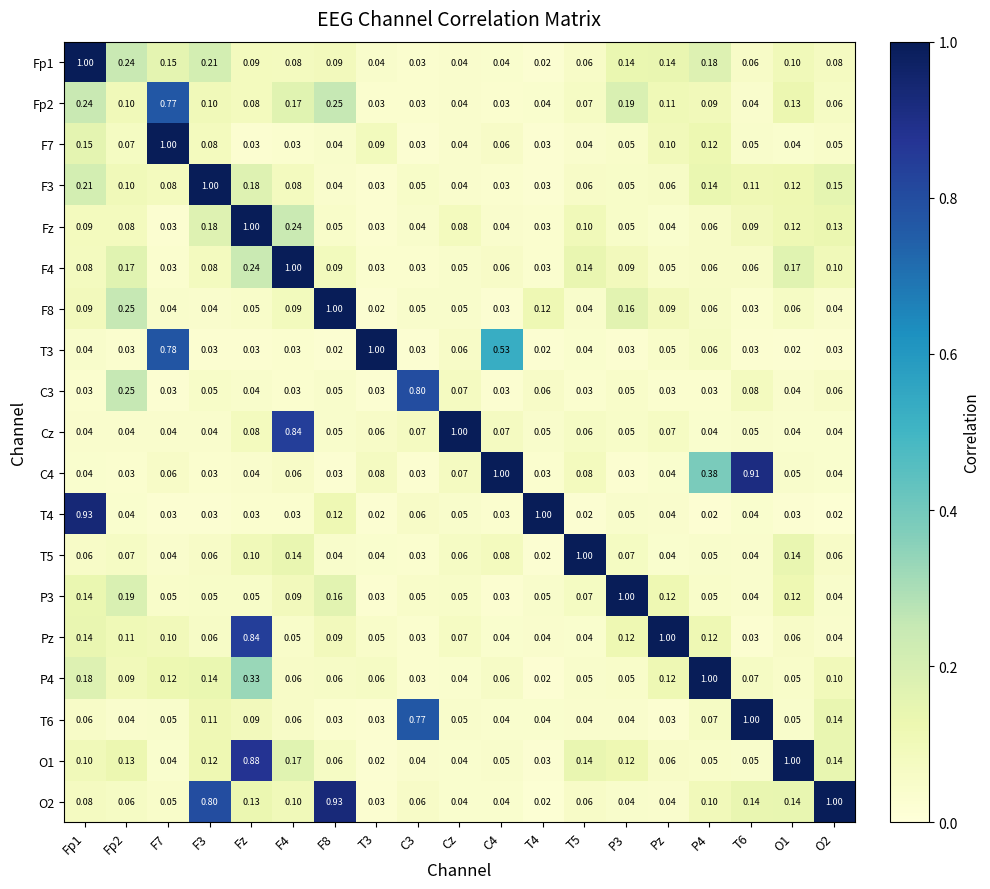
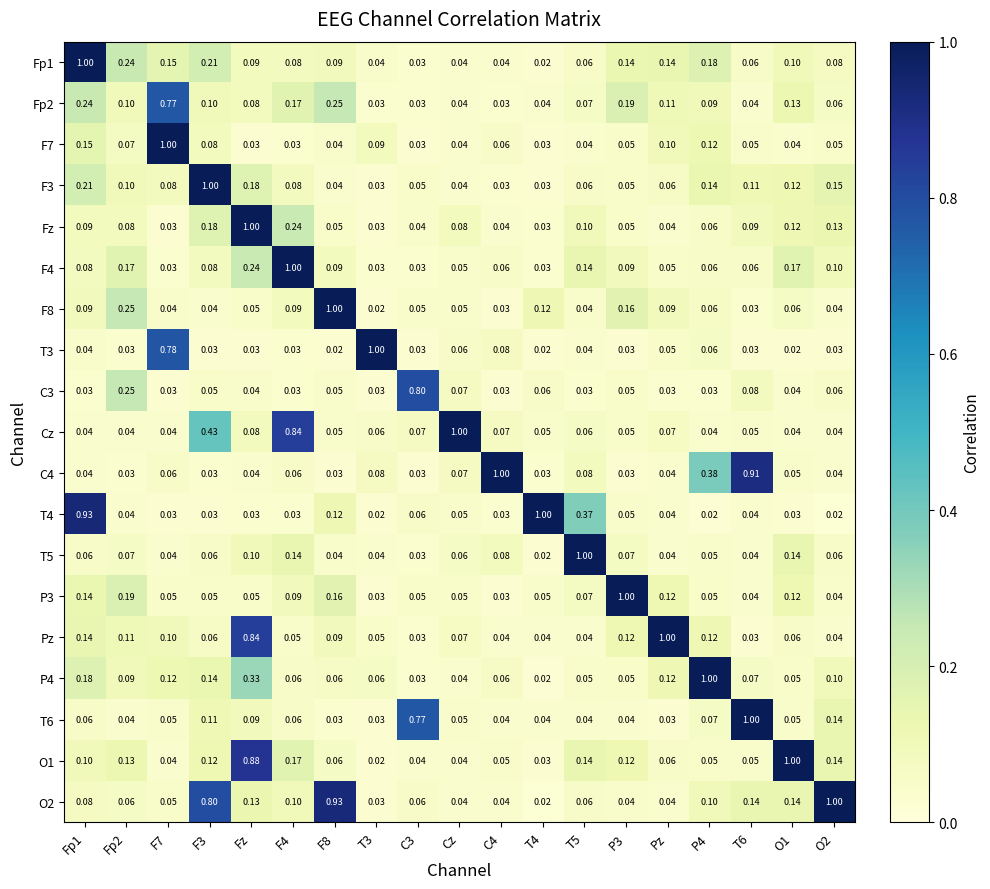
  {
    "T3": {
      "Fp1": 0.04,
      "Fp2": 0.03,
      "F7": 0.78,
      "F3": 0.03,
      "Fz": 0.03,
      "F4": 0.03,
      "F8": 0.02,
      "T3": 1.00,
      "C3": 0.03,
      "Cz": 0.06,
-     "C4": 0.53,
+     "C4": 0.08,
      "T4": 0.02,
      "T5": 0.04,
      "P3": 0.03,
      "Pz": 0.05,
      "P4": 0.06,
      "T6": 0.03,
      "O1": 0.02,
      "O2": 0.03
    },
    "Cz": {
      "Fp1": 0.04,
      "Fp2": 0.04,
      "F7": 0.04,
-     "F3": 0.04,
+     "F3": 0.43,
      "Fz": 0.08,
      "F4": 0.84,
      "F8": 0.05,
      "T3": 0.06,
      "C3": 0.07,
      "Cz": 1.00,
      "C4": 0.07,
      "T4": 0.05,
      "T5": 0.06,
      "P3": 0.05,
      "Pz": 0.07,
      "P4": 0.04,
      "T6": 0.05,
      "O1": 0.04,
      "O2": 0.04
    },
    "T4": {
      "Fp1": 0.93,
      "Fp2": 0.04,
      "F7": 0.03,
      "F3": 0.03,
      "Fz": 0.03,
      "F4": 0.03,
      "F8": 0.12,
      "T3": 0.02,
      "C3": 0.06,
      "Cz": 0.05,
      "C4": 0.03,
      "T4": 1.00,
-     "T5": 0.02,
+     "T5": 0.37,
      "P3": 0.05,
      "Pz": 0.04,
      "P4": 0.02,
      "T6": 0.04,
      "O1": 0.03,
      "O2": 0.02
    }
  }
